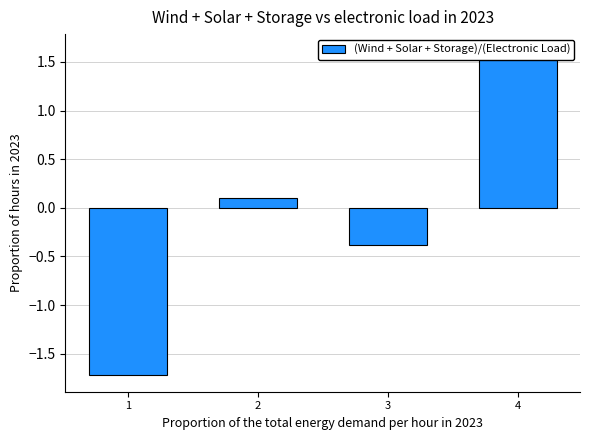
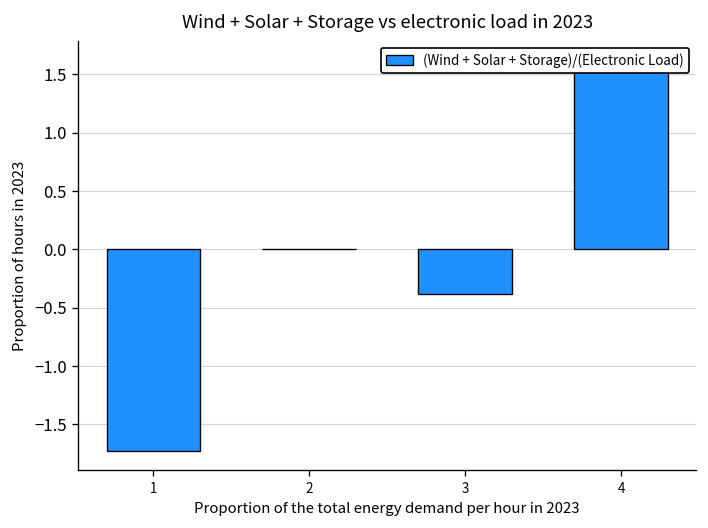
  {
    "1": -1.7,
-   "2": 0.1,
+   "2": 0.0,
    "3": -0.4
  }
